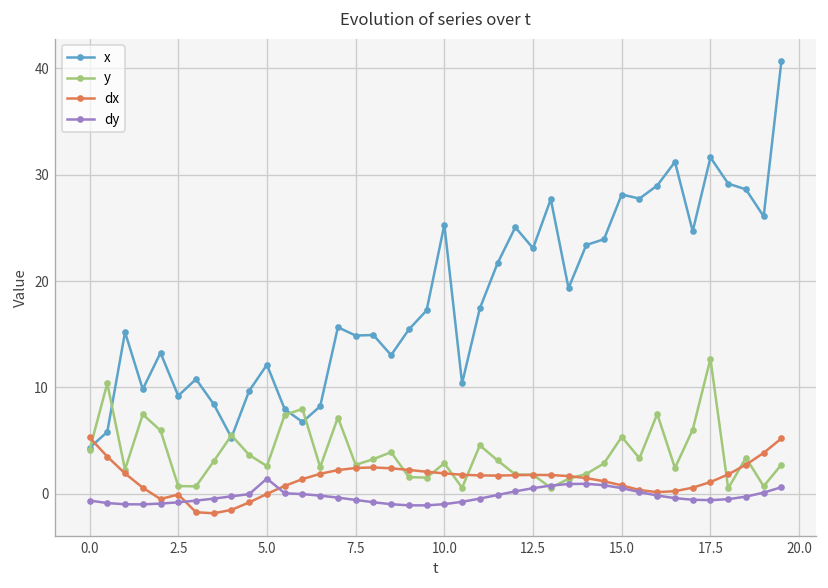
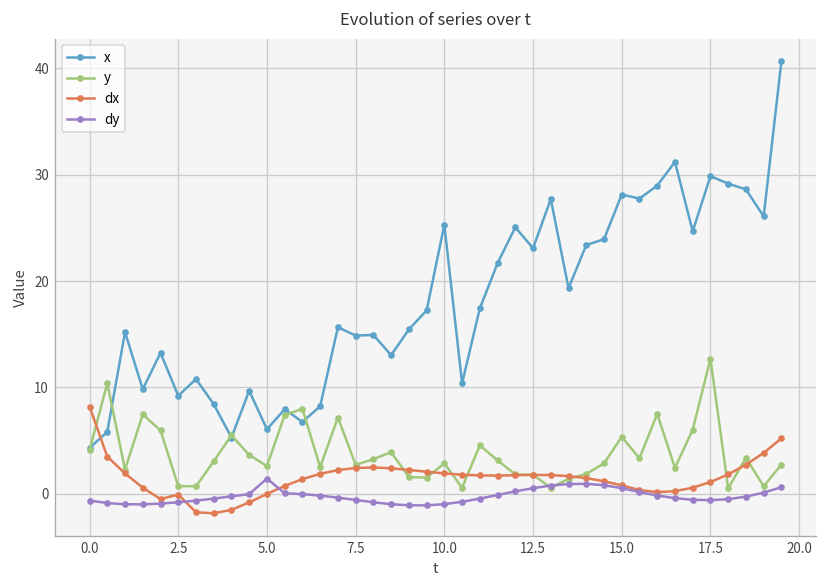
  {
    "x": {
      "2.5": 9,
-     "5.0": 12,
+     "5.0": 6,
      "7.5": 15,
      "10.0": 25,
      "12.5": 23,
      "15.0": 28,
-     "17.5": 32
+     "17.5": 30
    },
    "y": {
      "2.5": 1,
      "5.0": 3,
      "7.5": 3,
      "10.0": 3,
      "15.0": 5,
      "17.5": 13
    },
    "dx": {
-     "0.0": 5,
+     "0.0": 8,
      "2.5": 0,
      "5.0": 0,
      "7.5": 2,
      "10.0": 2,
      "17.5": 1
    },
    "dy": {
      "0.0": -1,
      "2.5": -1,
      "5.0": 1,
      "7.5": -1,
      "10.0": -1,
      "12.5": 1,
      "17.5": -1
    }
  }
